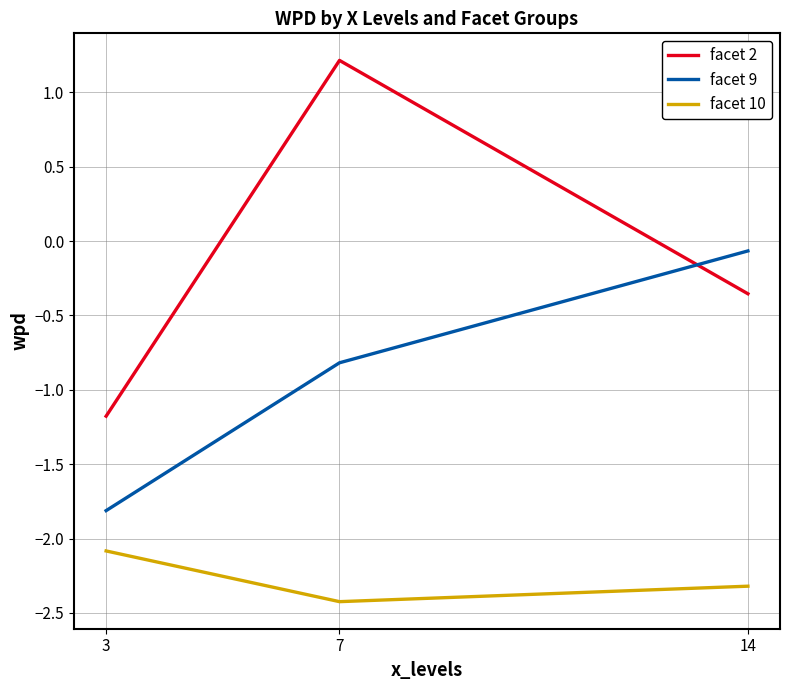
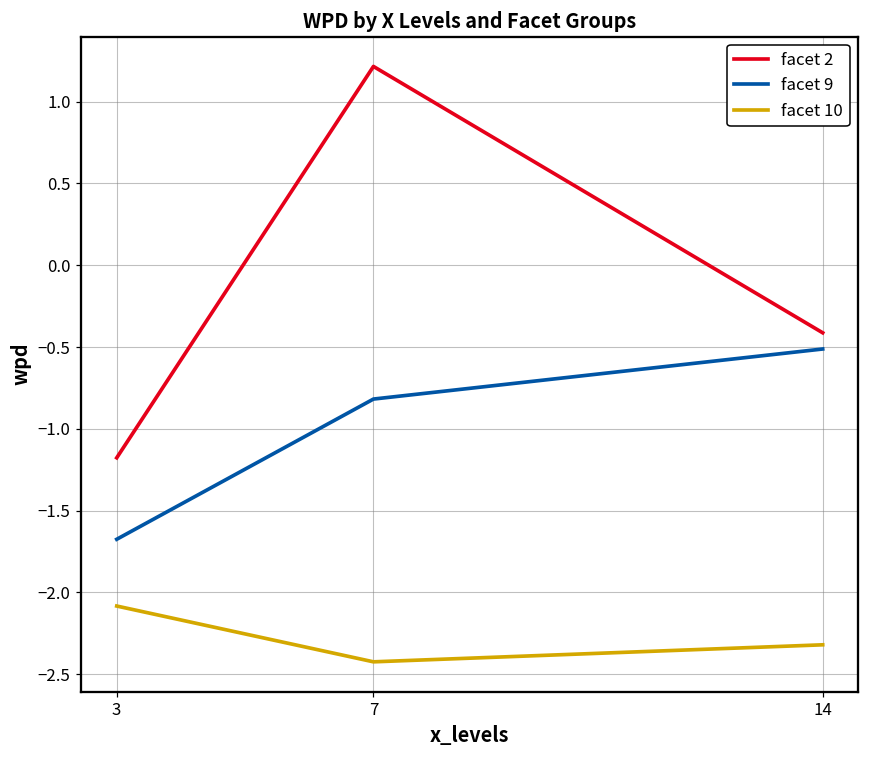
  {
    "facet 2": {
      "3": -1.18,
      "7": 1.22,
-     "14": -0.35
+     "14": -0.41
    },
    "facet 9": {
-     "3": -1.81,
+     "3": -1.68,
      "7": -0.82,
-     "14": -0.07
+     "14": -0.51
    },
    "facet 10": {
      "3": -2.08,
      "7": -2.42,
      "14": -2.32
    }
  }
